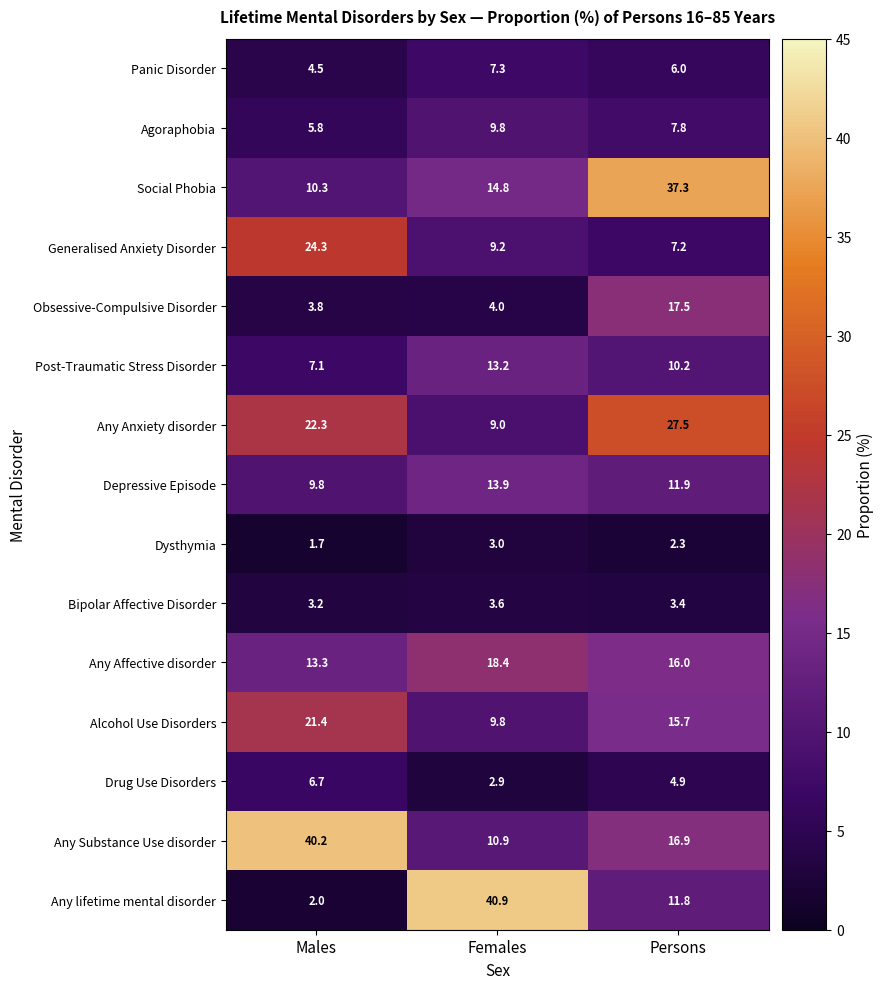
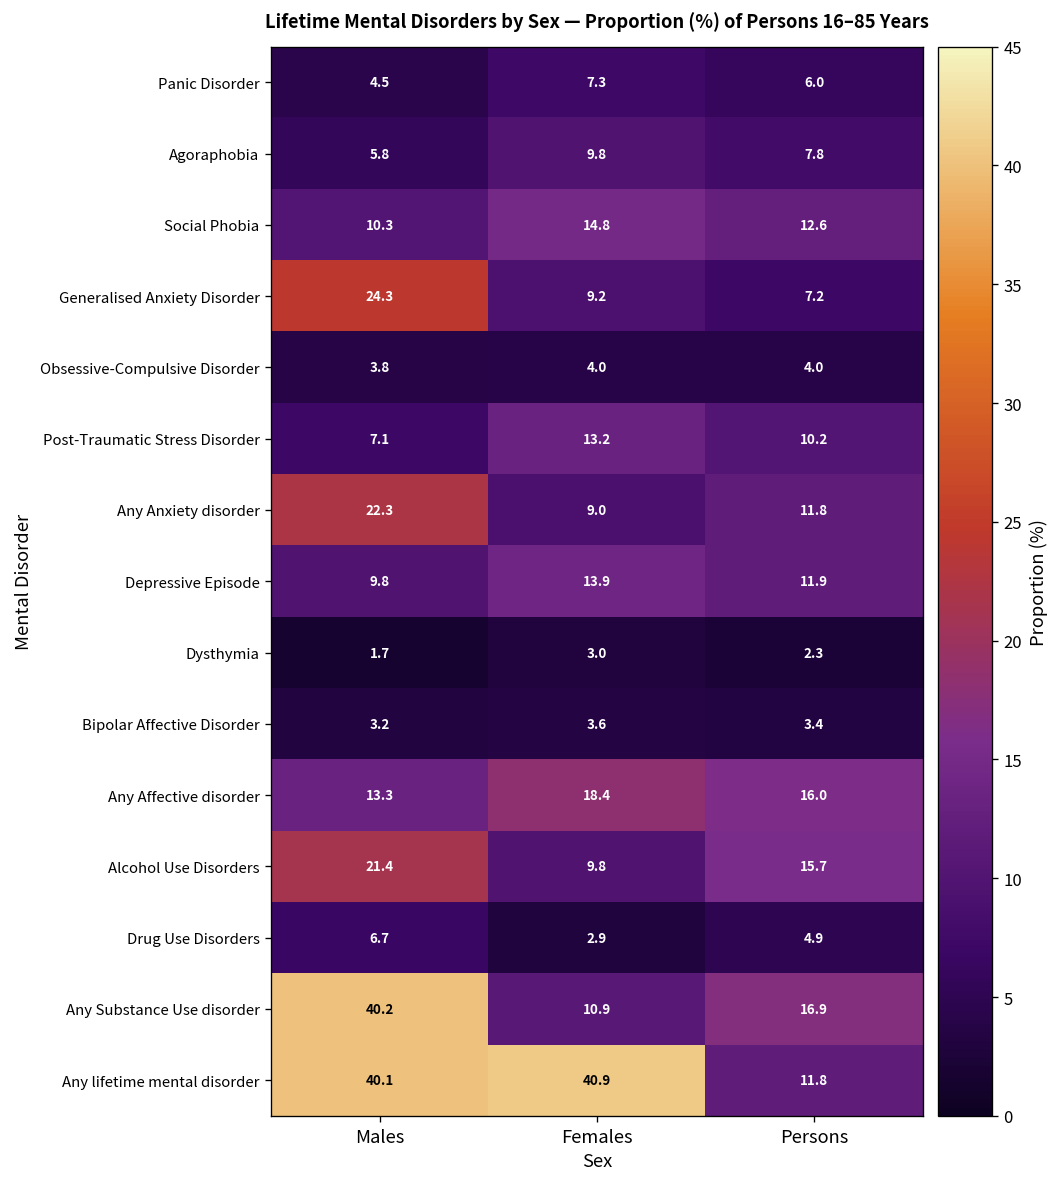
  {
    "Panic Disorder": {
      "Males": 4.5,
      "Females": 7.3,
      "Persons": 6.0
    },
    "Agoraphobia": {
      "Males": 5.8,
      "Females": 9.8,
      "Persons": 7.8
    },
    "Social Phobia": {
      "Males": 10.3,
      "Females": 14.8,
-     "Persons": 37.3
+     "Persons": 12.6
    },
    "Generalised Anxiety Disorder": {
      "Males": 24.3,
      "Females": 9.2,
      "Persons": 7.2
    },
    "Obsessive-Compulsive Disorder": {
      "Males": 3.8,
      "Females": 4.0,
-     "Persons": 17.5
+     "Persons": 4.0
    },
    "Post-Traumatic Stress Disorder": {
      "Males": 7.1,
      "Females": 13.2,
      "Persons": 10.2
    },
    "Any Anxiety disorder": {
      "Males": 22.3,
      "Females": 9.0,
-     "Persons": 27.5
+     "Persons": 11.8
    },
    "Depressive Episode": {
      "Males": 9.8,
      "Females": 13.9,
      "Persons": 11.9
    },
    "Dysthymia": {
      "Males": 1.7,
      "Females": 3.0,
      "Persons": 2.3
    },
    "Bipolar Affective Disorder": {
      "Males": 3.2,
      "Females": 3.6,
      "Persons": 3.4
    },
    "Any Affective disorder": {
      "Males": 13.3,
      "Females": 18.4,
      "Persons": 16.0
    },
    "Alcohol Use Disorders": {
      "Males": 21.4,
      "Females": 9.8,
      "Persons": 15.7
    },
    "Drug Use Disorders": {
      "Males": 6.7,
      "Females": 2.9,
      "Persons": 4.9
    },
    "Any Substance Use disorder": {
      "Males": 40.2,
      "Females": 10.9,
      "Persons": 16.9
    },
    "Any lifetime mental disorder": {
-     "Males": 2.0,
+     "Males": 40.1,
      "Females": 40.9,
      "Persons": 11.8
    }
  }
